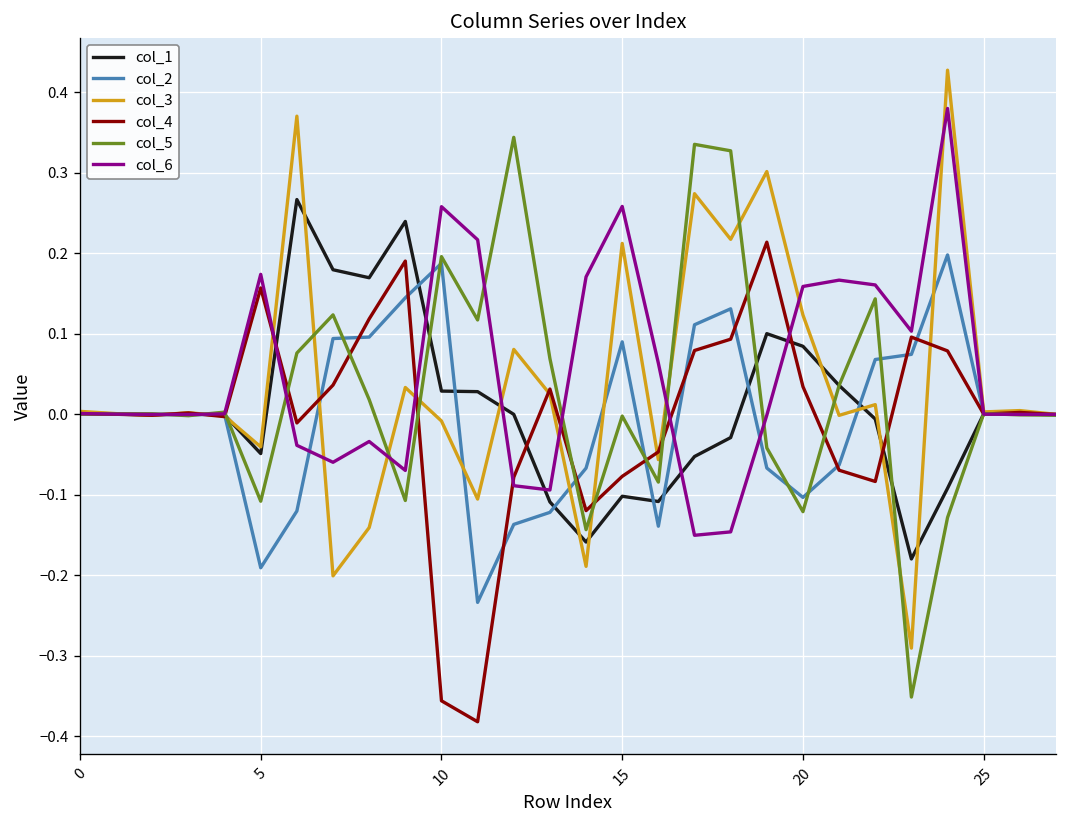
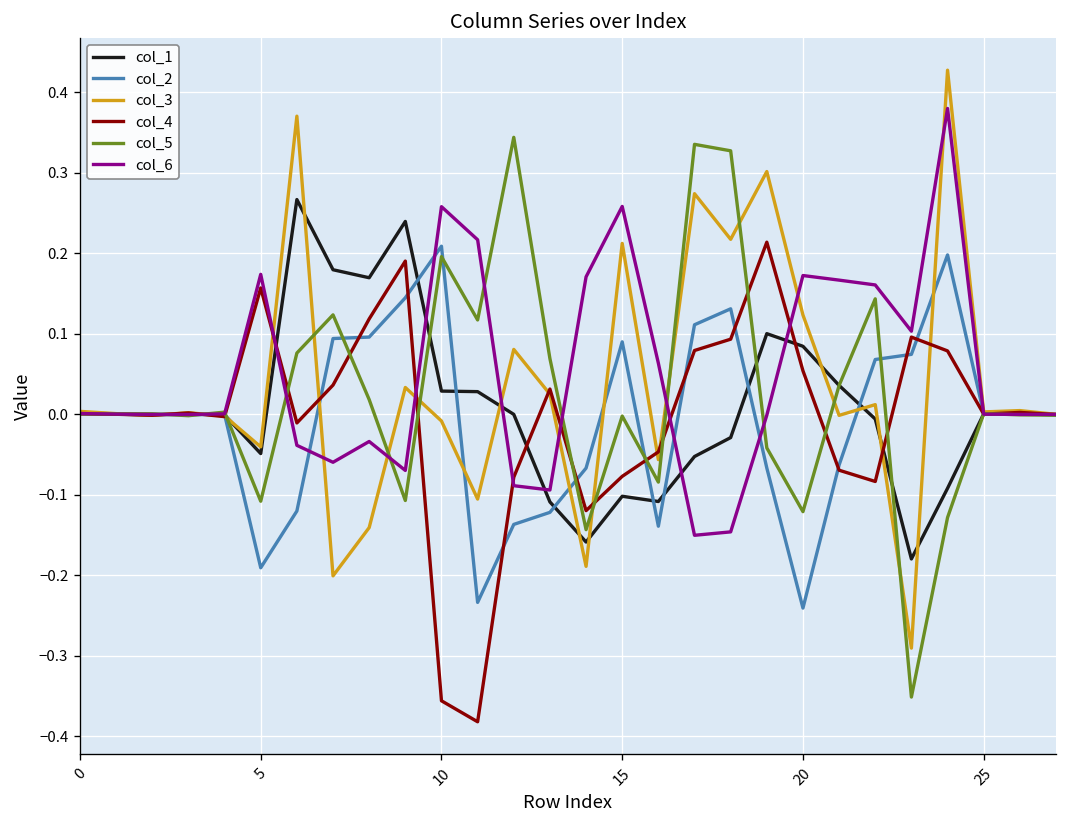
  {
    "col_1": {
      "5": -0.05,
      "10": 0.03,
      "15": -0.10,
      "20": 0.08
    },
    "col_2": {
      "5": -0.19,
-     "10": 0.19,
+     "10": 0.21,
      "15": 0.09,
-     "20": -0.10
+     "20": -0.24
    },
    "col_3": {
      "5": -0.04,
      "10": -0.01,
      "15": 0.21,
      "20": 0.12
    },
    "col_4": {
      "5": 0.16,
      "10": -0.36,
      "15": -0.08,
-     "20": 0.03
+     "20": 0.05
    },
    "col_5": {
      "5": -0.11,
      "10": 0.20,
      "15": 0.00,
      "20": -0.12
    },
    "col_6": {
      "5": 0.17,
      "10": 0.26,
      "15": 0.26,
-     "20": 0.16
+     "20": 0.17
    }
  }
